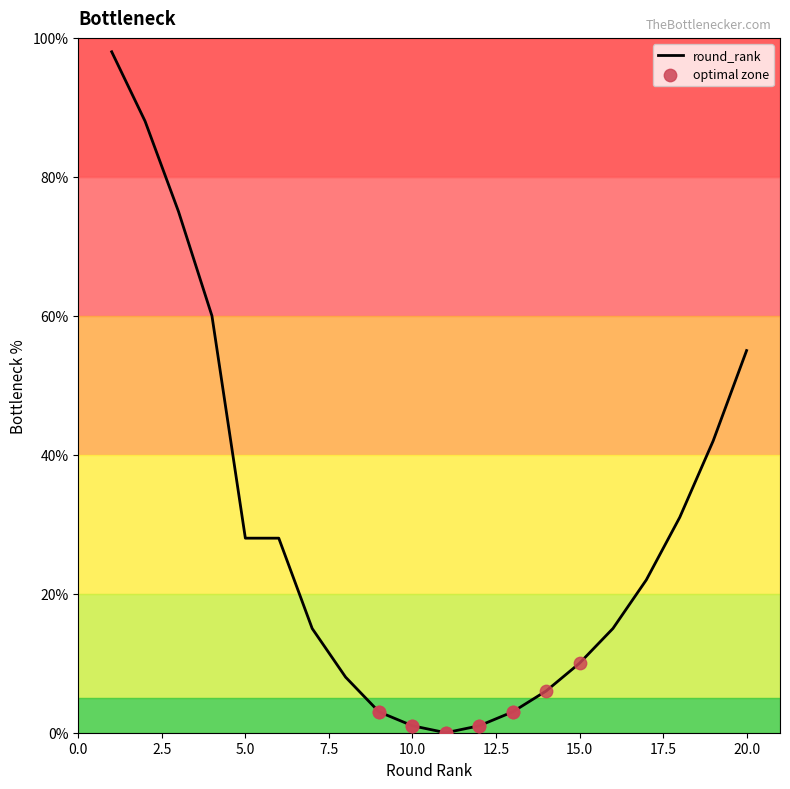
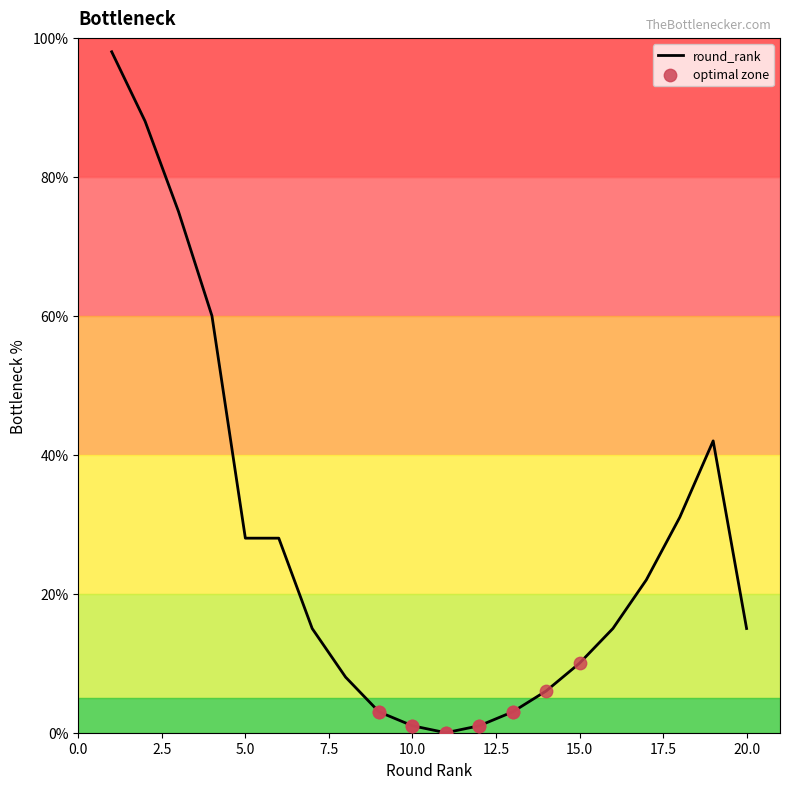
  {
    "round_rank": {
      "5.0": "28%",
-     "20.0": "55%"
+     "20.0": "15%"
    }
  }
